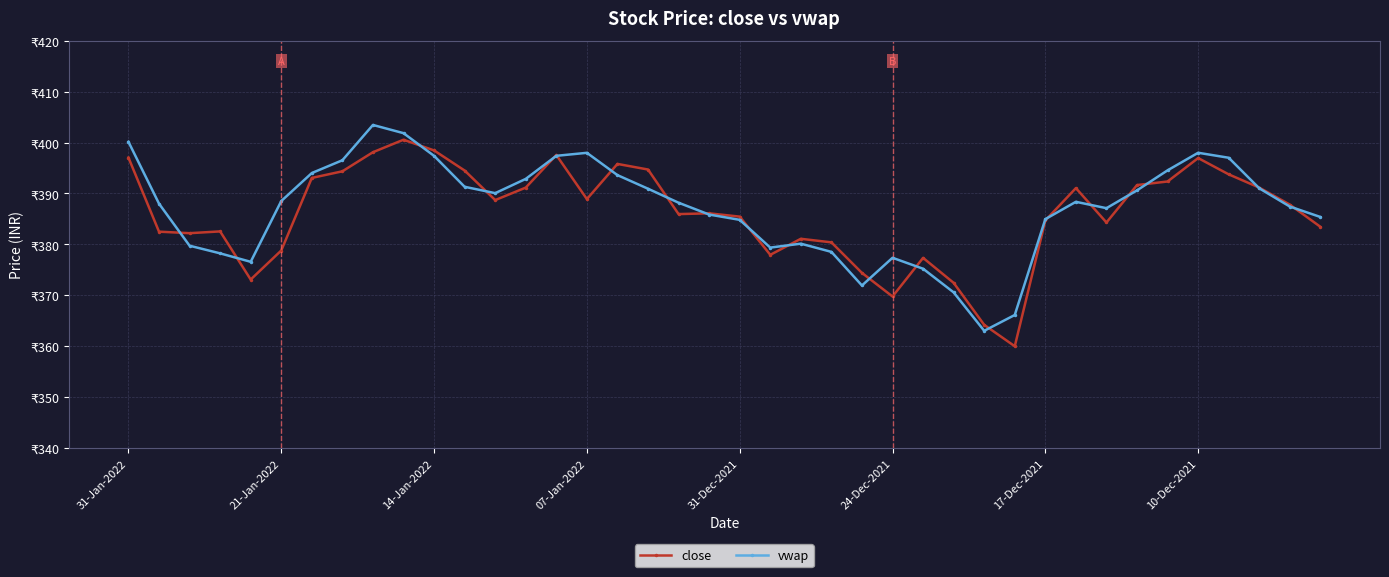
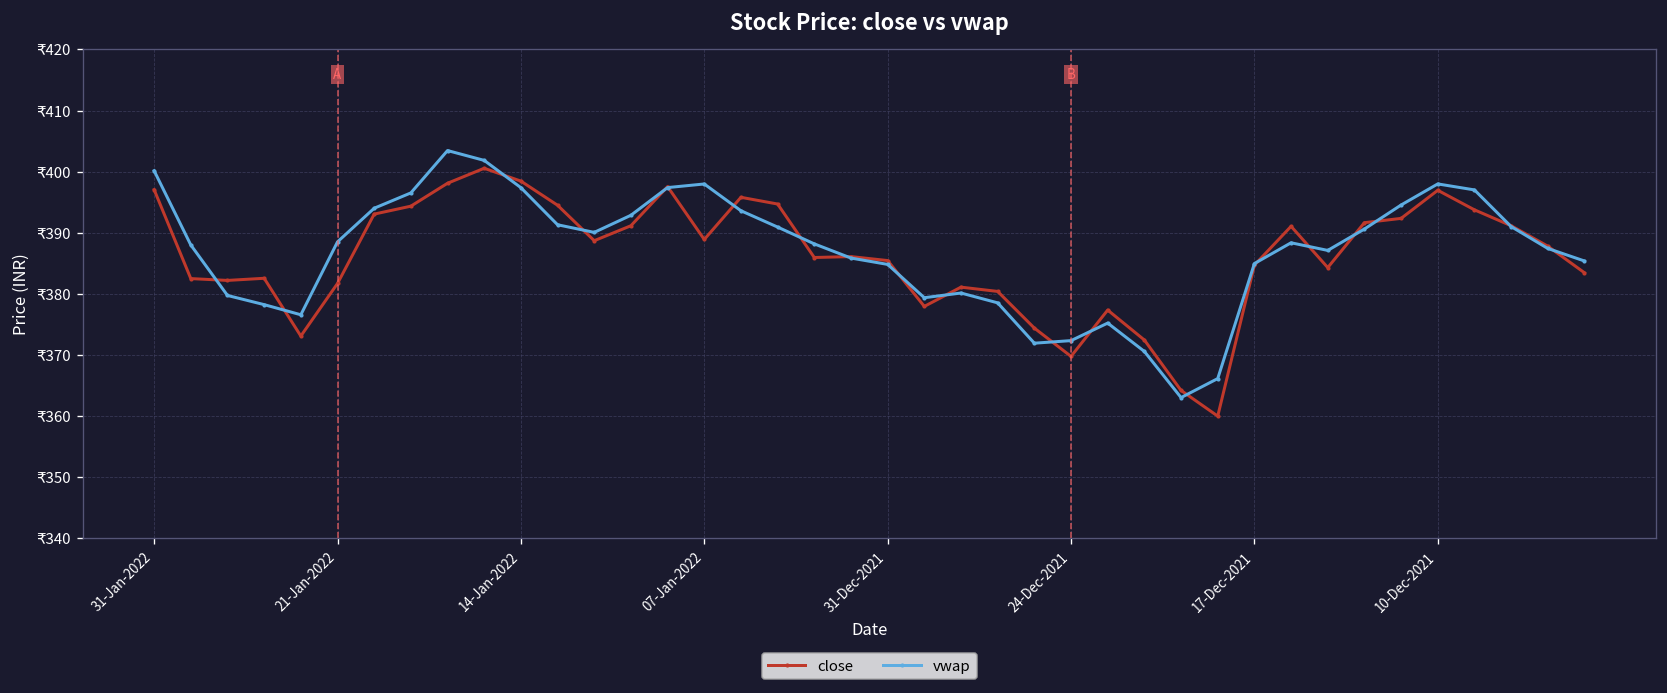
  {
    "close": {
      "31-Jan-2022": "₹397",
-     "21-Jan-2022": "₹379",
+     "21-Jan-2022": "₹382",
      "14-Jan-2022": "₹398",
      "07-Jan-2022": "₹389",
      "31-Dec-2021": "₹385",
      "24-Dec-2021": "₹370",
      "10-Dec-2021": "₹397"
    },
    "vwap": {
      "31-Jan-2022": "₹400",
      "21-Jan-2022": "₹389",
      "14-Jan-2022": "₹397",
      "07-Jan-2022": "₹398",
      "31-Dec-2021": "₹385",
-     "24-Dec-2021": "₹377",
+     "24-Dec-2021": "₹372",
      "10-Dec-2021": "₹398"
    }
  }
